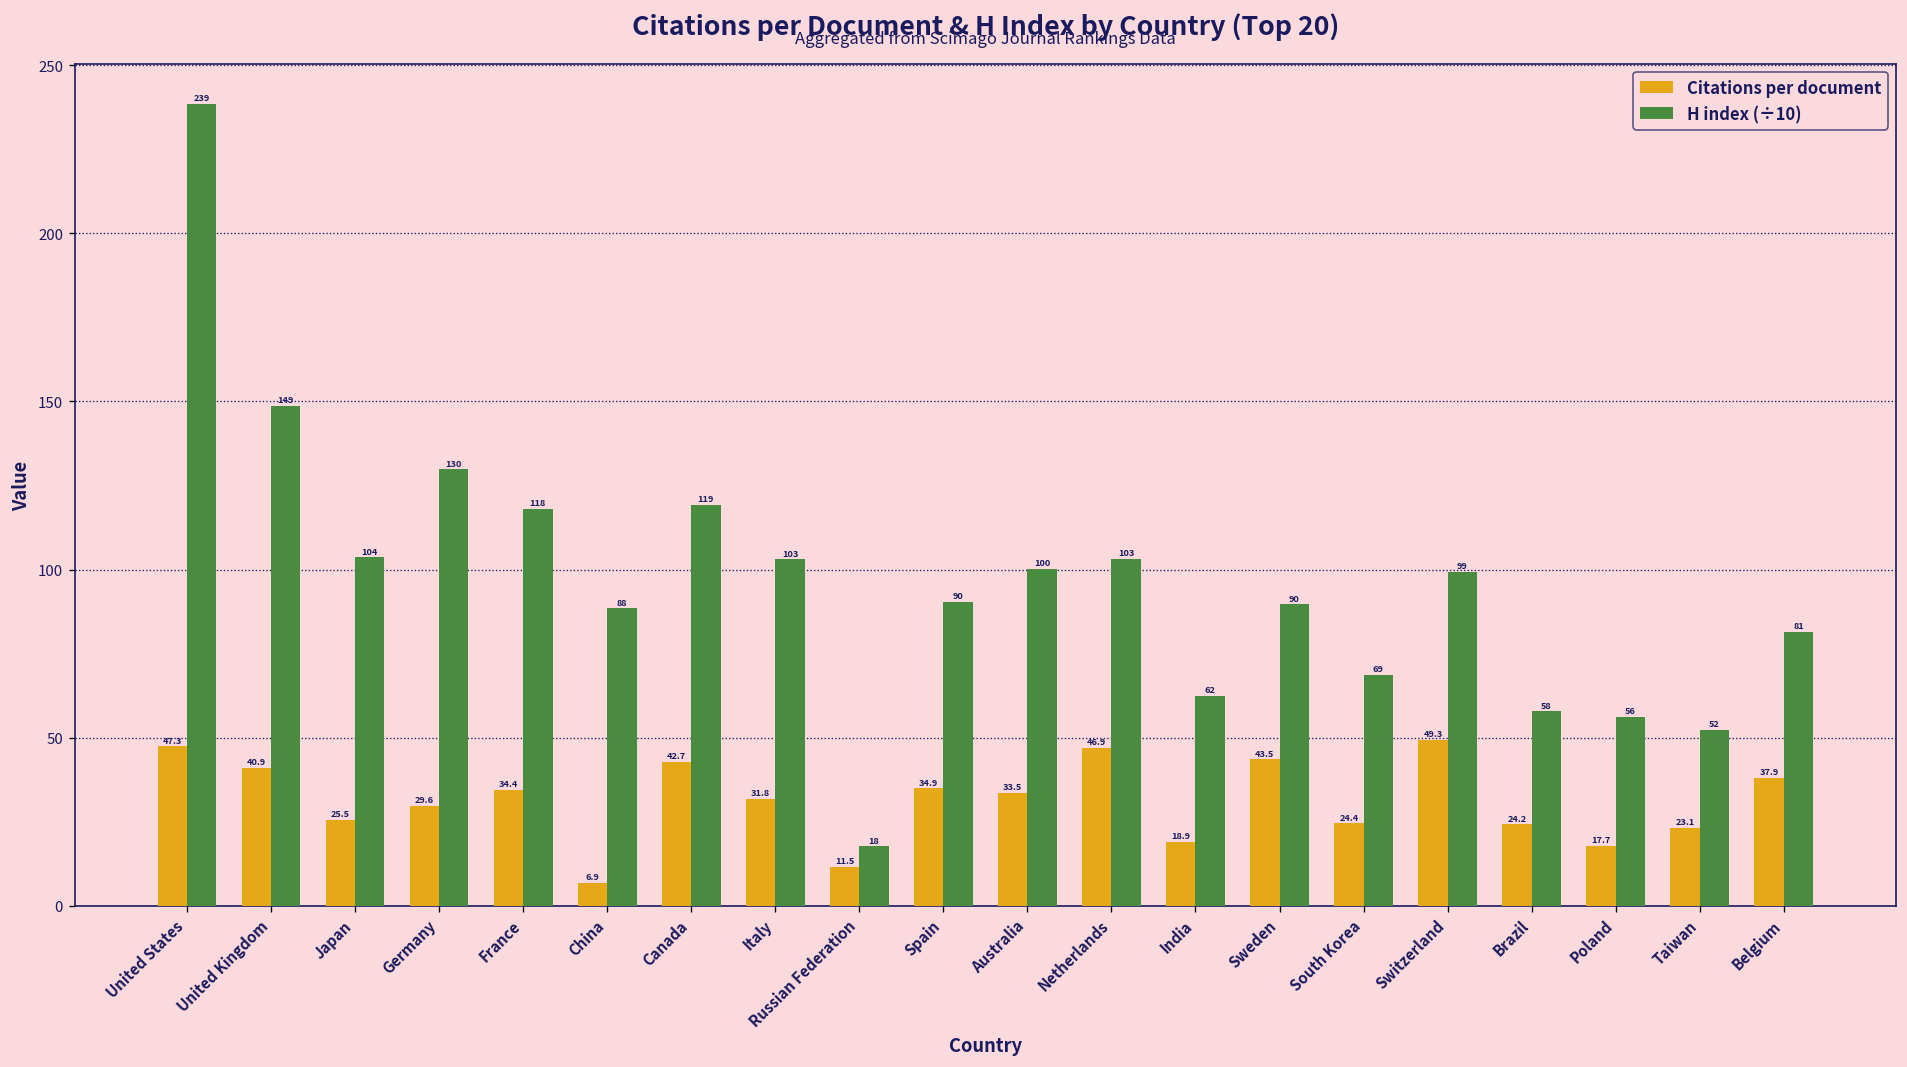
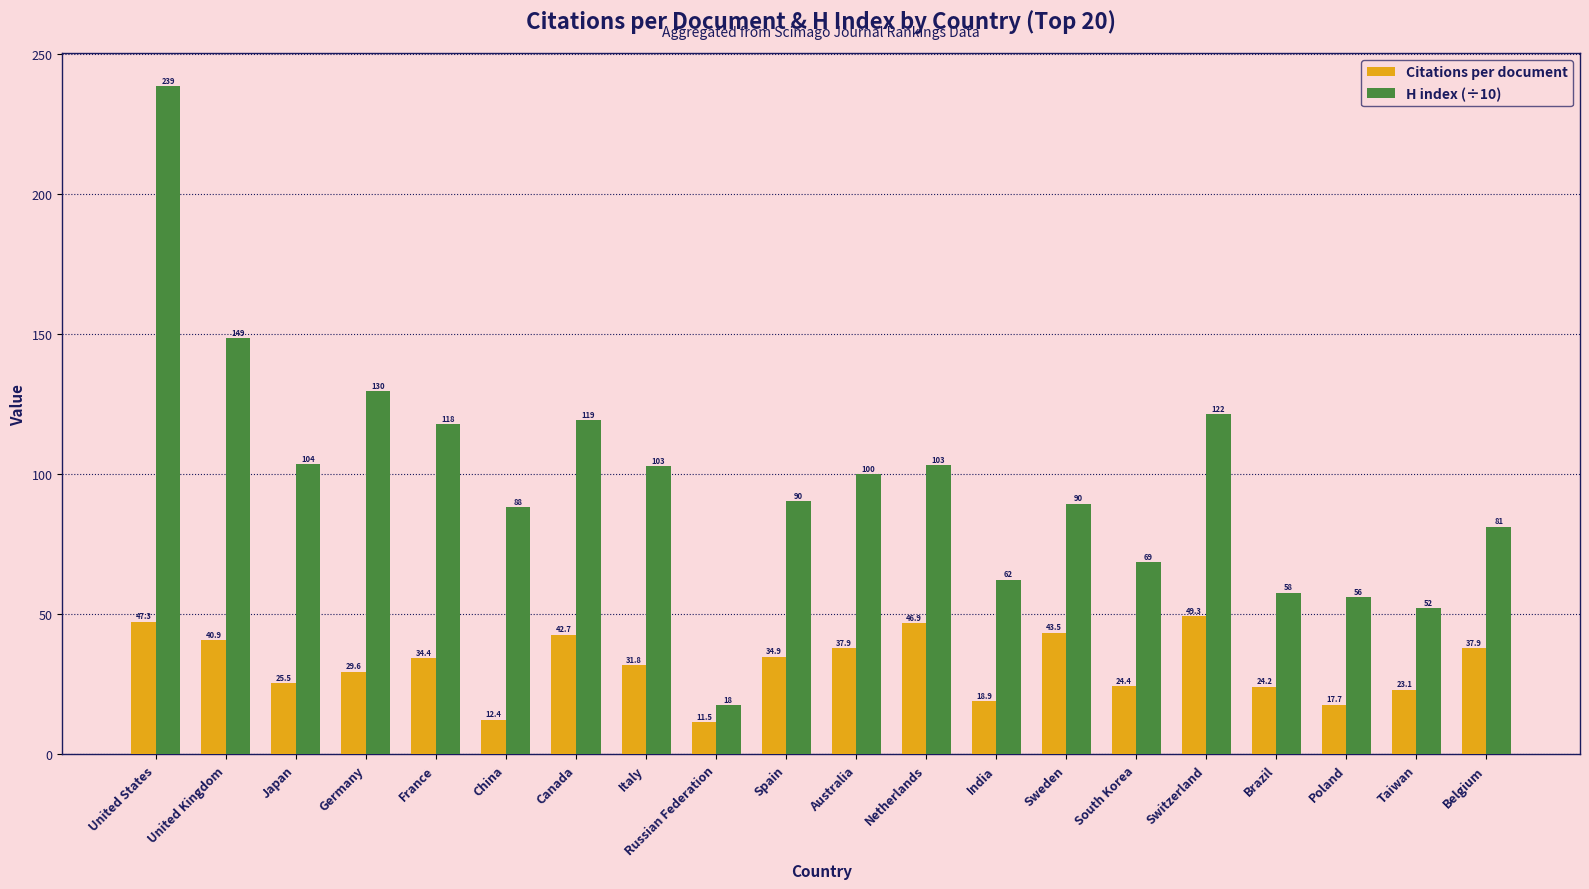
  {
    "Citations per document": {
      "United States": 47.3,
      "United Kingdom": 40.9,
      "Japan": 25.5,
      "Germany": 29.6,
      "France": 34.4,
-     "China": 6.9,
+     "China": 12.4,
      "Canada": 42.7,
      "Italy": 31.8,
      "Russian Federation": 11.5,
      "Spain": 34.9,
-     "Australia": 33.5,
+     "Australia": 37.9,
      "Netherlands": 46.9,
      "India": 18.9,
      "Sweden": 43.5,
      "South Korea": 24.4,
      "Switzerland": 49.3,
      "Brazil": 24.2,
      "Poland": 17.7,
      "Taiwan": 23.1,
      "Belgium": 37.9
    },
    "H index (÷10)": {
      "United States": 239,
      "United Kingdom": 149,
      "Japan": 104,
      "Germany": 130,
      "France": 118,
      "China": 88,
      "Canada": 119,
      "Italy": 103,
      "Russian Federation": 18,
      "Spain": 90,
      "Australia": 100,
      "Netherlands": 103,
      "India": 62,
      "Sweden": 90,
      "South Korea": 69,
-     "Switzerland": 99,
+     "Switzerland": 122,
      "Brazil": 58,
      "Poland": 56,
      "Taiwan": 52,
      "Belgium": 81
    }
  }
